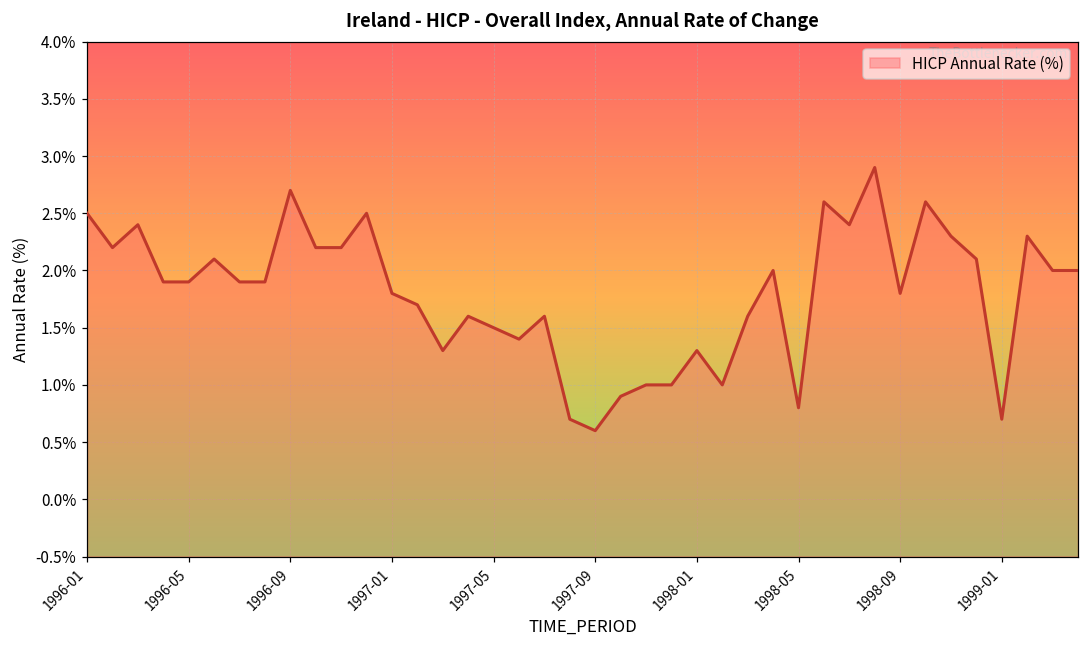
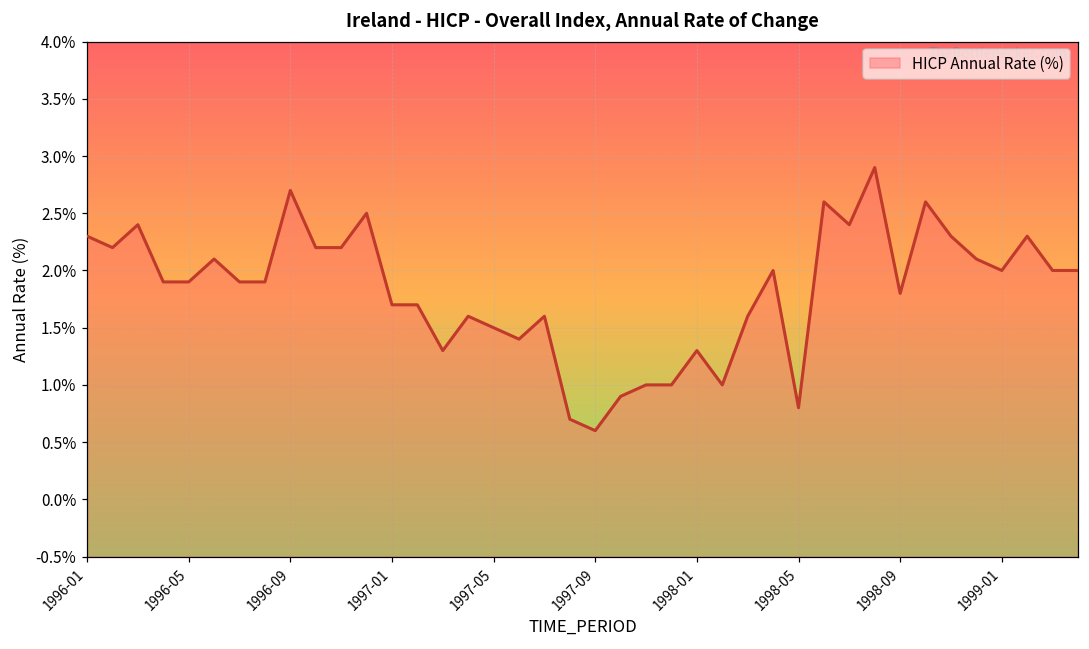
  {
-   "1996-01": "2.5%",
+   "1996-01": "2.3%",
    "1996-05": "1.9%",
    "1996-09": "2.7%",
-   "1997-01": "1.8%",
+   "1997-01": "1.7%",
    "1997-05": "1.5%",
    "1997-09": "0.6%",
    "1998-01": "1.3%",
    "1998-05": "0.8%",
    "1998-09": "1.8%",
-   "1999-01": "0.7%"
+   "1999-01": "2.0%"
  }
